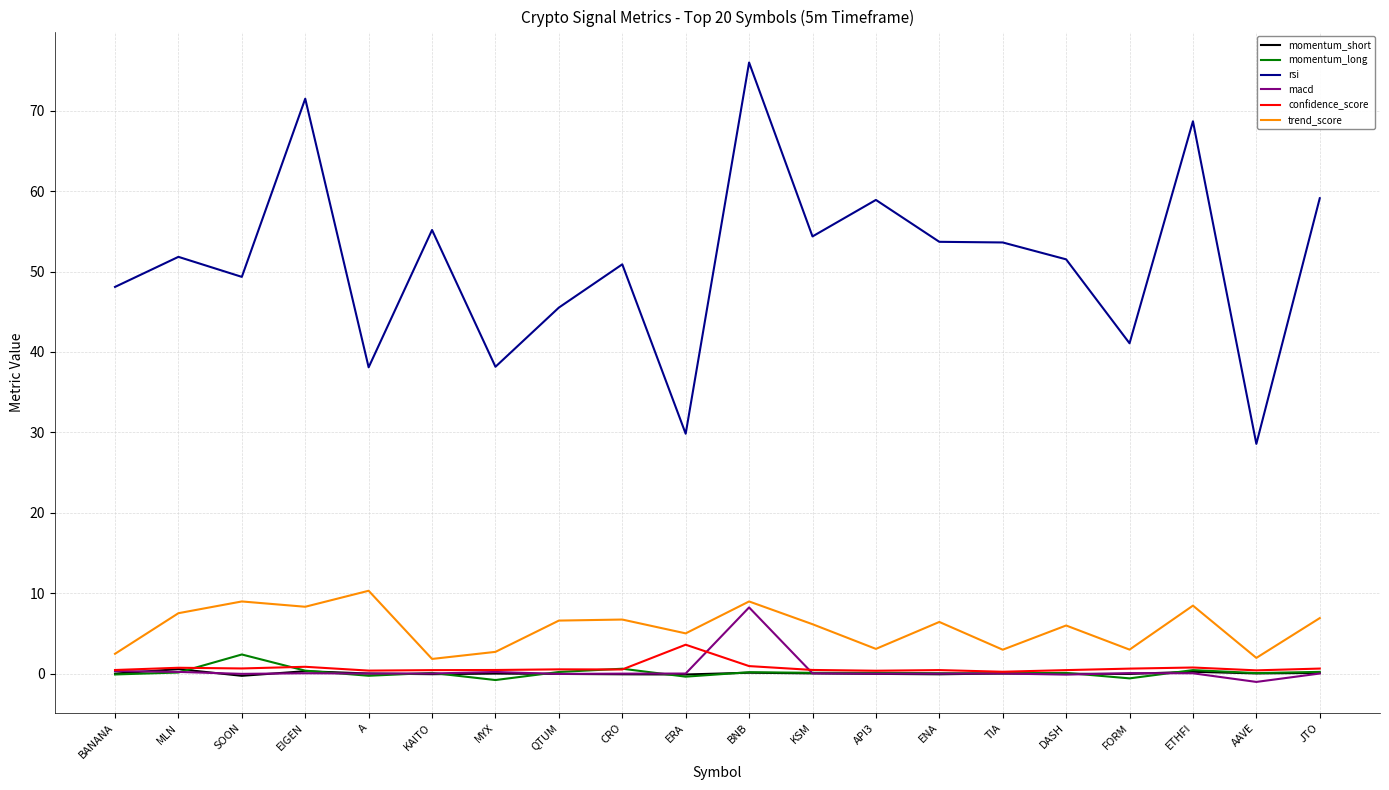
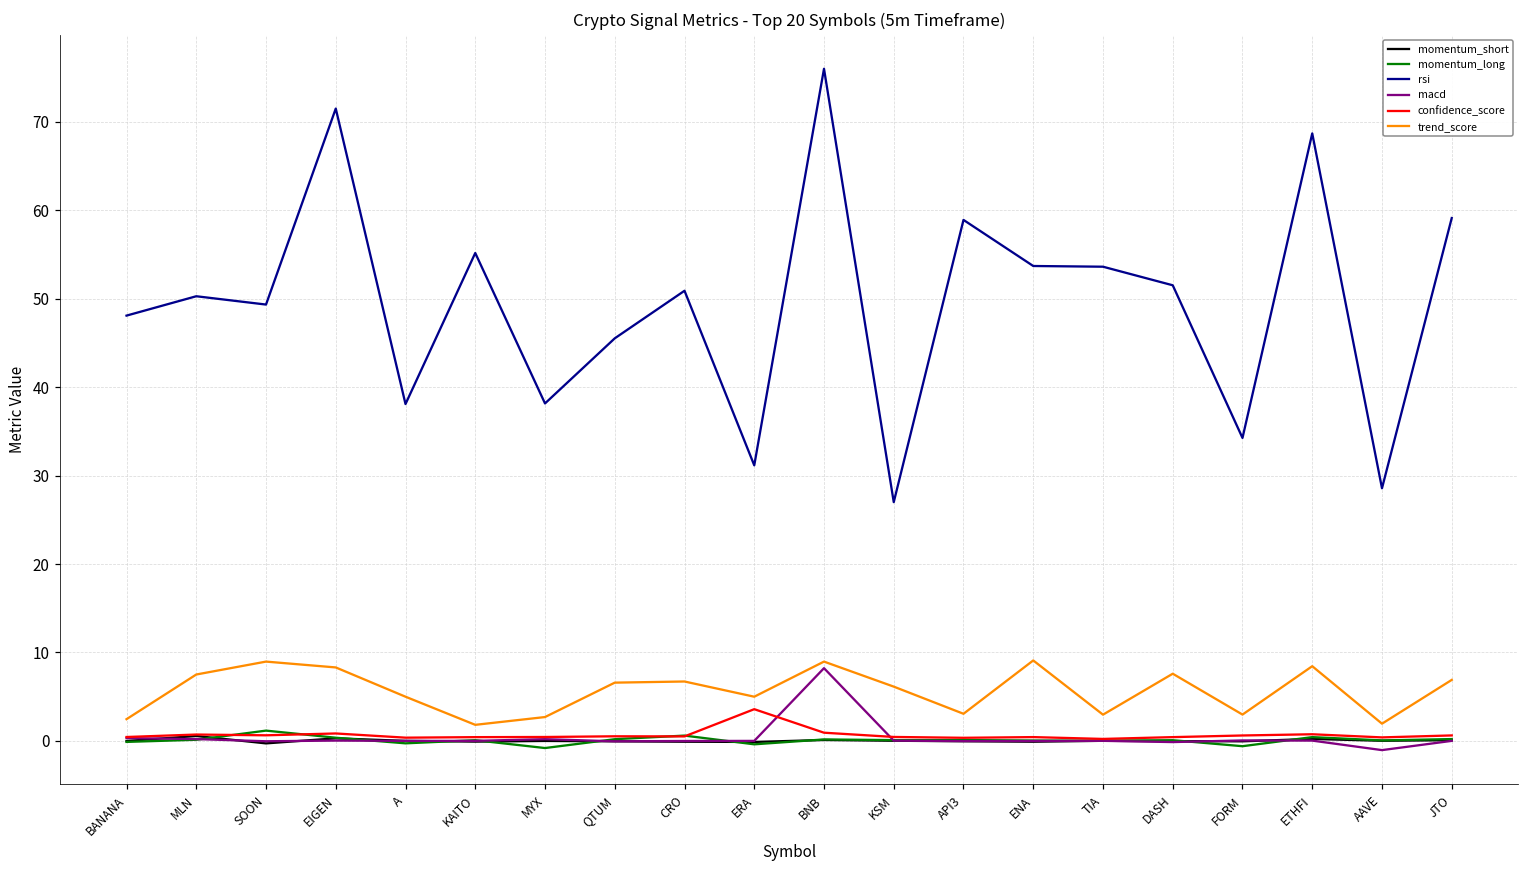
  {
    "momentum_long": {
-     "SOON": 2,
+     "SOON": 1,
      "MYX": -1,
      "FORM": -1
    },
    "rsi": {
      "BANANA": 48,
-     "MLN": 52,
+     "MLN": 50,
      "SOON": 49,
      "EIGEN": 72,
      "A": 38,
      "KAITO": 55,
      "MYX": 38,
      "QTUM": 46,
      "CRO": 51,
-     "ERA": 30,
+     "ERA": 31,
      "BNB": 76,
-     "KSM": 54,
+     "KSM": 27,
      "API3": 59,
      "ENA": 54,
      "TIA": 54,
      "DASH": 52,
-     "FORM": 41,
+     "FORM": 34,
      "ETHFI": 69,
      "AAVE": 29,
      "JTO": 59
    },
    "macd": {
      "BNB": 8,
      "AAVE": -1
    },
    "confidence_score": {
      "SOON": 1,
      "EIGEN": 1,
      "A": 0,
      "KAITO": 0,
      "QTUM": 1,
      "ERA": 4,
      "BNB": 1,
      "KSM": 0,
      "ENA": 0,
      "DASH": 0,
      "FORM": 1,
      "ETHFI": 1,
      "AAVE": 0,
      "JTO": 1
    },
    "trend_score": {
      "BANANA": 2,
      "MLN": 8,
      "SOON": 9,
      "EIGEN": 8,
-     "A": 10,
+     "A": 5,
      "KAITO": 2,
      "MYX": 3,
      "QTUM": 7,
      "CRO": 7,
      "ERA": 5,
      "BNB": 9,
      "KSM": 6,
      "API3": 3,
-     "ENA": 6,
+     "ENA": 9,
      "TIA": 3,
-     "DASH": 6,
+     "DASH": 8,
      "FORM": 3,
      "ETHFI": 8,
      "AAVE": 2,
      "JTO": 7
    }
  }
